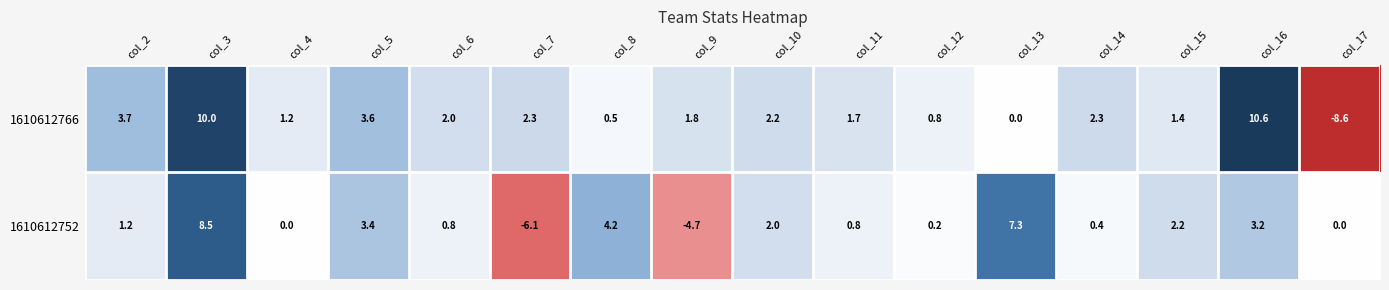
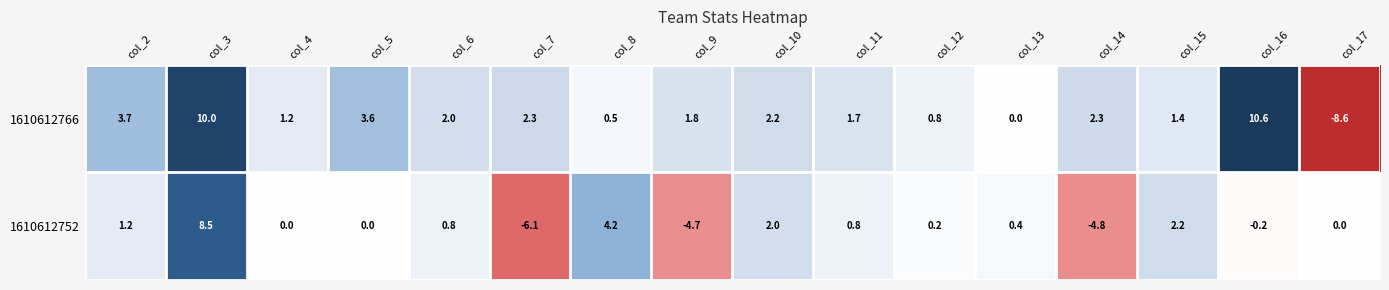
  {
    "1610612766": {
      "col_2": 3.7,
      "col_3": 10.0,
      "col_4": 1.2,
      "col_5": 3.6,
      "col_6": 2.0,
      "col_7": 2.3,
      "col_8": 0.5,
      "col_9": 1.8,
      "col_10": 2.2,
      "col_11": 1.7,
      "col_12": 0.8,
      "col_13": 0.0,
      "col_14": 2.3,
      "col_15": 1.4,
      "col_16": 10.6,
      "col_17": -8.6
    },
    "1610612752": {
      "col_2": 1.2,
      "col_3": 8.5,
      "col_4": 0.0,
-     "col_5": 3.4,
+     "col_5": 0.0,
      "col_6": 0.8,
      "col_7": -6.1,
      "col_8": 4.2,
      "col_9": -4.7,
      "col_10": 2.0,
      "col_11": 0.8,
      "col_12": 0.2,
-     "col_13": 7.3,
-     "col_14": 0.4,
+     "col_13": 0.4,
+     "col_14": -4.8,
      "col_15": 2.2,
-     "col_16": 3.2,
+     "col_16": -0.2,
      "col_17": 0.0
    }
  }
